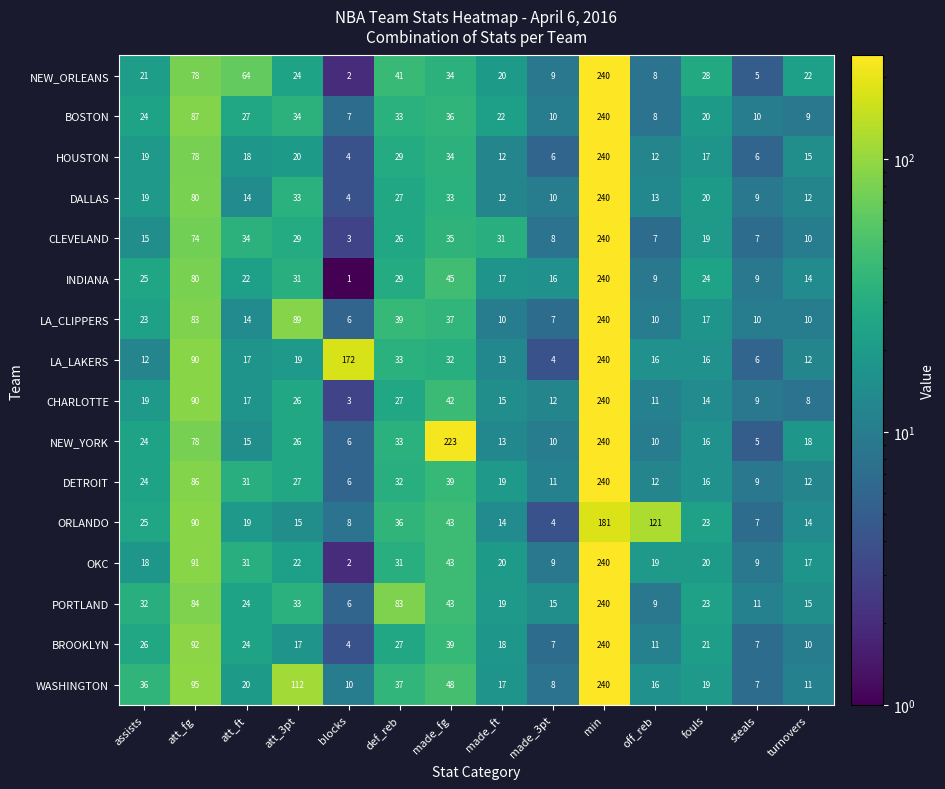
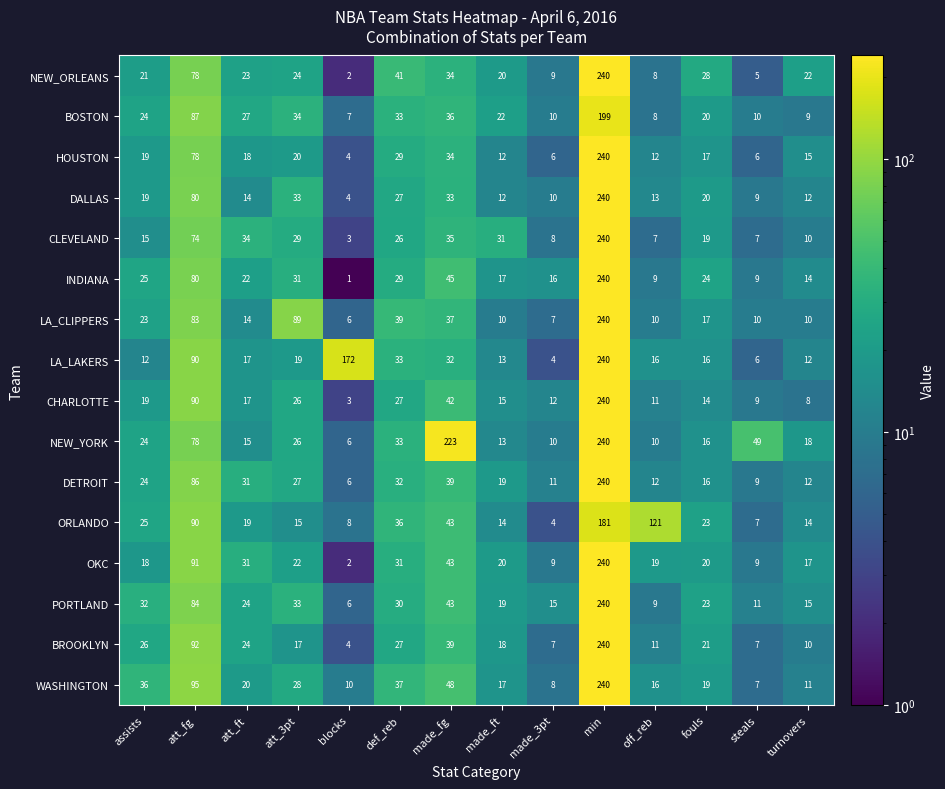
  {
    "NEW_ORLEANS": {
      "assists": 21,
      "att_fg": 78,
-     "att_ft": 64,
+     "att_ft": 23,
      "att_3pt": 24,
      "blocks": 2,
      "def_reb": 41,
      "made_fg": 34,
      "made_ft": 20,
      "made_3pt": 9,
      "min": 240,
      "off_reb": 8,
      "fouls": 28,
      "steals": 5,
      "turnovers": 22
    },
    "BOSTON": {
      "assists": 24,
      "att_fg": 87,
      "att_ft": 27,
      "att_3pt": 34,
      "blocks": 7,
      "def_reb": 33,
      "made_fg": 36,
      "made_ft": 22,
      "made_3pt": 10,
-     "min": 240,
+     "min": 199,
      "off_reb": 8,
      "fouls": 20,
      "steals": 10,
      "turnovers": 9
    },
    "NEW_YORK": {
      "assists": 24,
      "att_fg": 78,
      "att_ft": 15,
      "att_3pt": 26,
      "blocks": 6,
      "def_reb": 33,
      "made_fg": 223,
      "made_ft": 13,
      "made_3pt": 10,
      "min": 240,
      "off_reb": 10,
      "fouls": 16,
-     "steals": 5,
+     "steals": 49,
      "turnovers": 18
    },
    "PORTLAND": {
      "assists": 32,
      "att_fg": 84,
      "att_ft": 24,
      "att_3pt": 33,
      "blocks": 6,
-     "def_reb": 83,
+     "def_reb": 30,
      "made_fg": 43,
      "made_ft": 19,
      "made_3pt": 15,
      "min": 240,
      "off_reb": 9,
      "fouls": 23,
      "steals": 11,
      "turnovers": 15
    },
    "WASHINGTON": {
      "assists": 36,
      "att_fg": 95,
      "att_ft": 20,
-     "att_3pt": 112,
+     "att_3pt": 28,
      "blocks": 10,
      "def_reb": 37,
      "made_fg": 48,
      "made_ft": 17,
      "made_3pt": 8,
      "min": 240,
      "off_reb": 16,
      "fouls": 19,
      "steals": 7,
      "turnovers": 11
    }
  }
